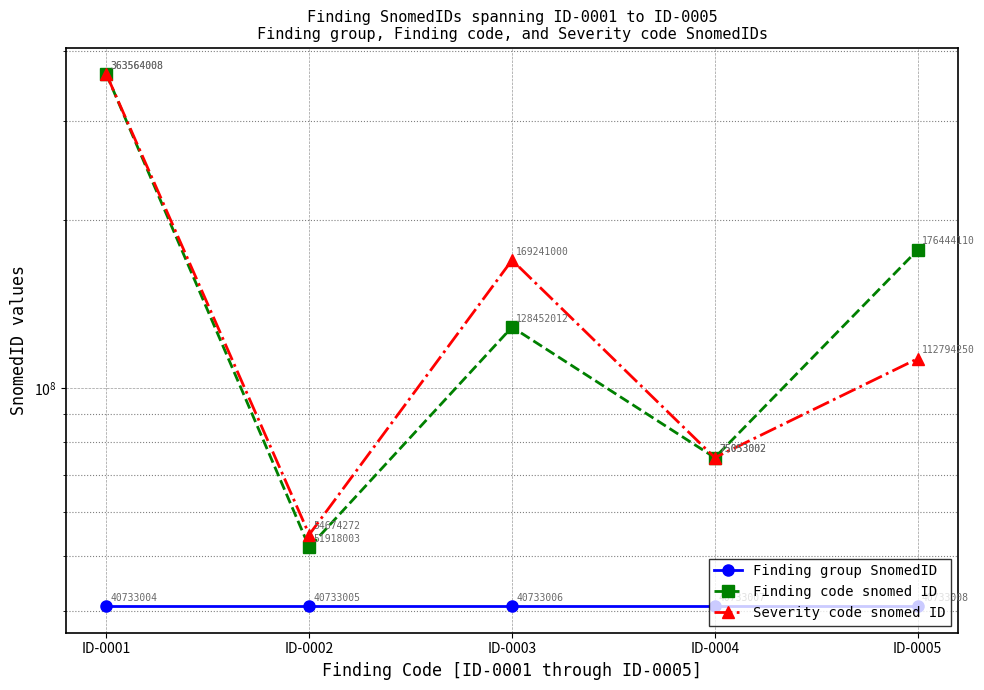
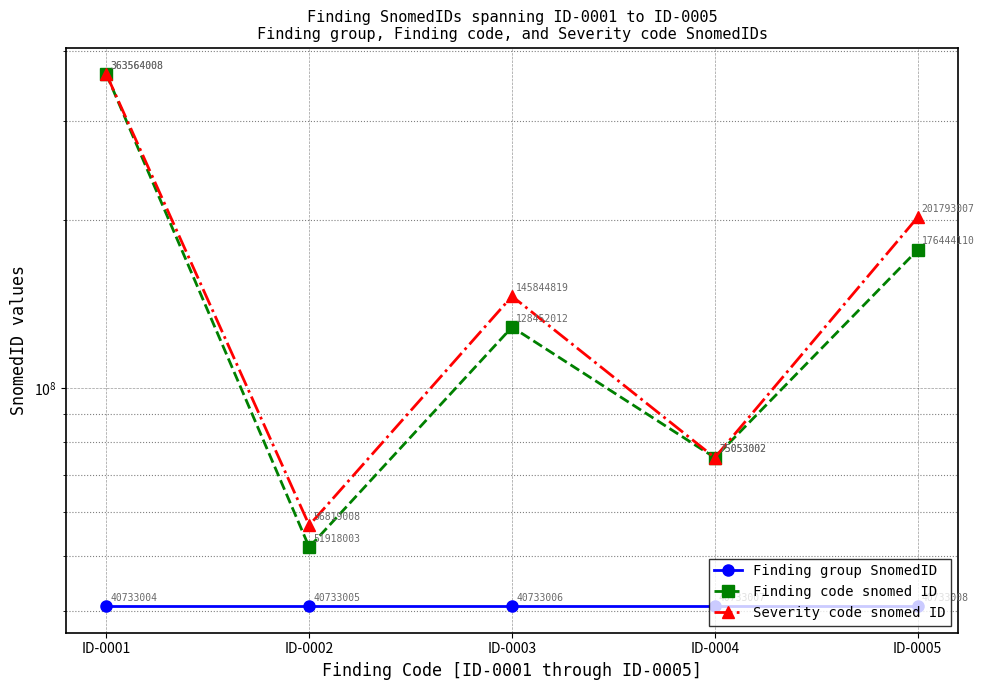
  {
    "Finding group SnomedID": {
      "ID-0001": 40733004,
      "ID-0002": 40733005,
      "ID-0003": 40733006
    },
    "Finding code snomed ID": {
      "ID-0002": 51918003,
      "ID-0003": 128452012,
      "ID-0005": 176444110
    },
    "Severity code snomed ID": {
-     "ID-0002": 54674272,
-     "ID-0003": 169241000,
-     "ID-0005": 112794250
+     "ID-0002": 56819008,
+     "ID-0003": 145844819,
+     "ID-0005": 201793007
    }
  }
